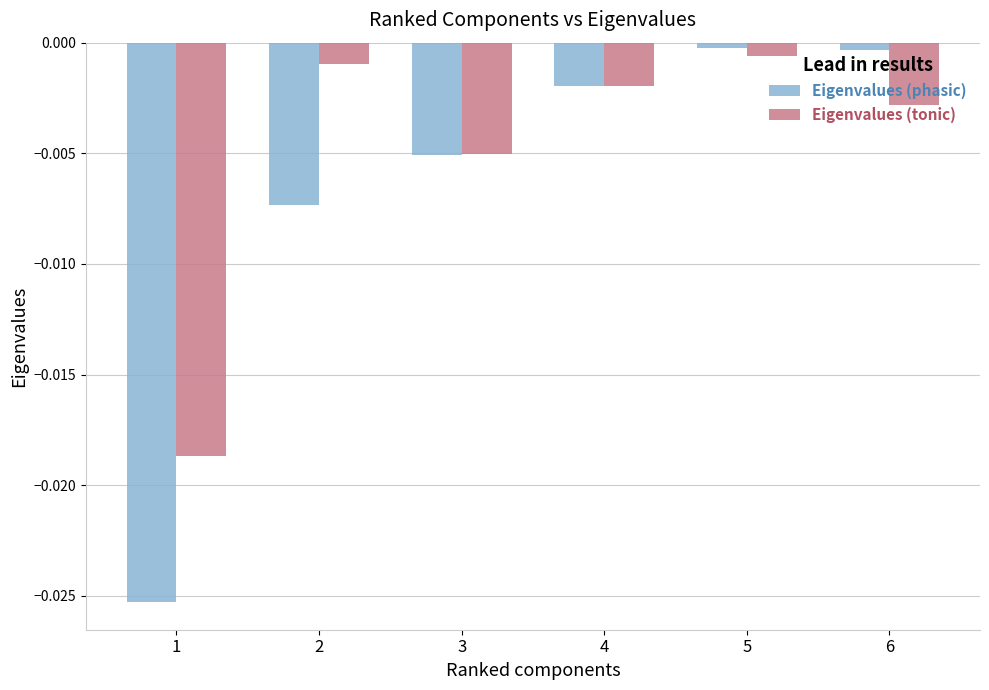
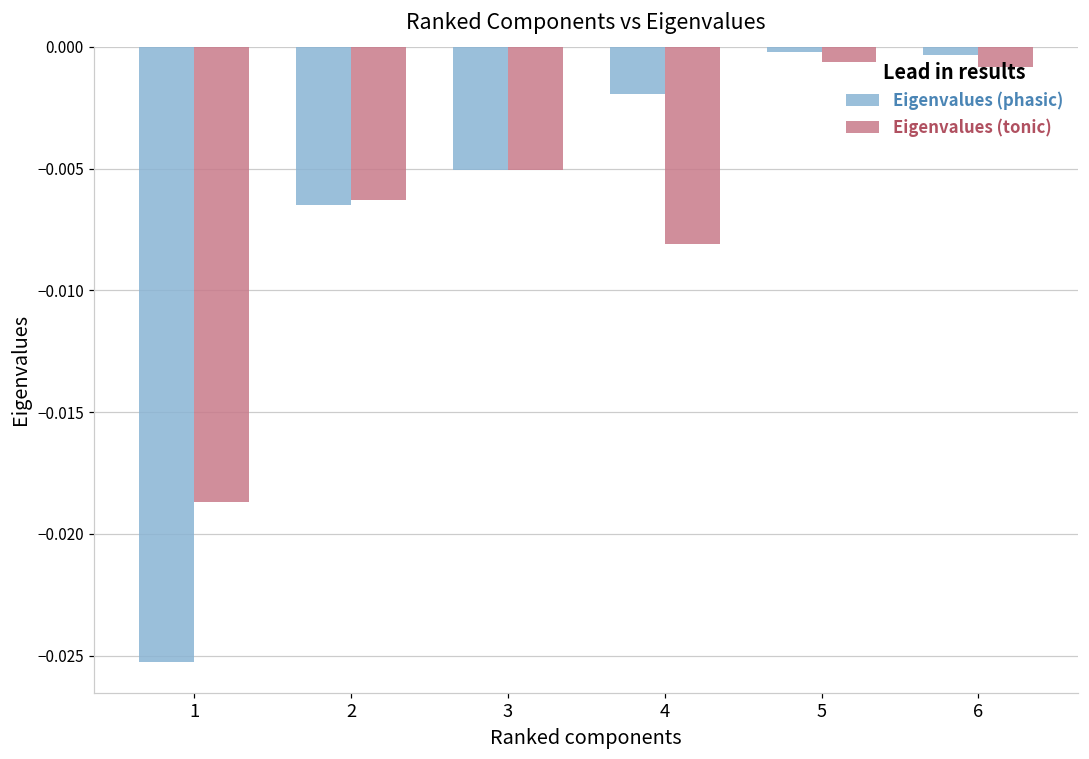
  {
    "Eigenvalues (phasic)": {
      "1": -0.0253,
-     "2": -0.0073,
+     "2": -0.0065,
      "3": -0.0051,
      "4": -0.0019,
      "5": -0.0002,
      "6": -0.0003
    },
    "Eigenvalues (tonic)": {
      "1": -0.0187,
-     "2": -0.0010,
+     "2": -0.0063,
      "3": -0.0050,
-     "4": -0.0019,
+     "4": -0.0081,
      "5": -0.0006,
-     "6": -0.0028
+     "6": -0.0008
    }
  }
